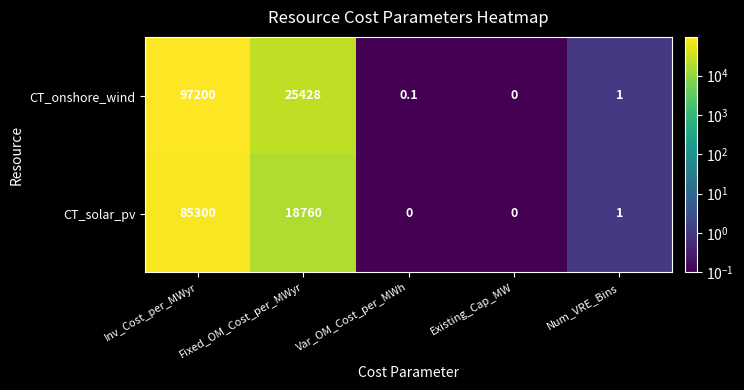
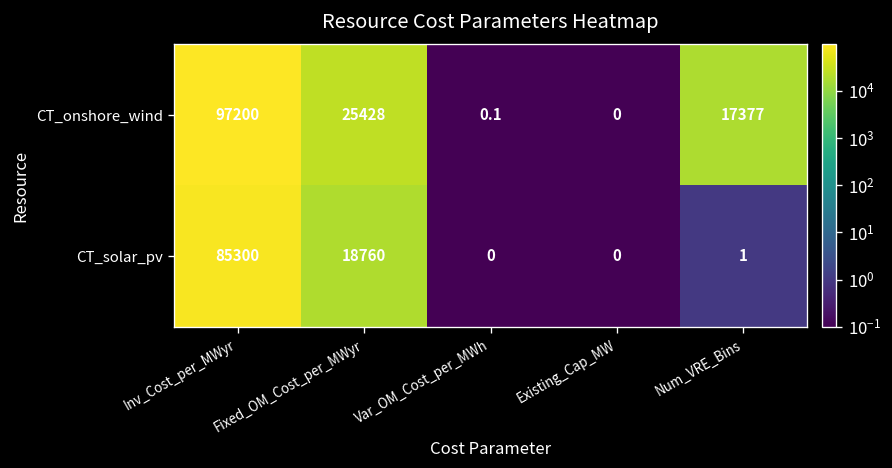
  {
    "CT_onshore_wind": {
      "Inv_Cost_per_MWyr": 97200,
      "Fixed_OM_Cost_per_MWyr": 25428,
      "Var_OM_Cost_per_MWh": 0.1,
      "Existing_Cap_MW": 0,
-     "Num_VRE_Bins": 1
+     "Num_VRE_Bins": 17377
    },
    "CT_solar_pv": {
      "Inv_Cost_per_MWyr": 85300,
      "Fixed_OM_Cost_per_MWyr": 18760,
      "Var_OM_Cost_per_MWh": 0,
      "Existing_Cap_MW": 0,
      "Num_VRE_Bins": 1
    }
  }
